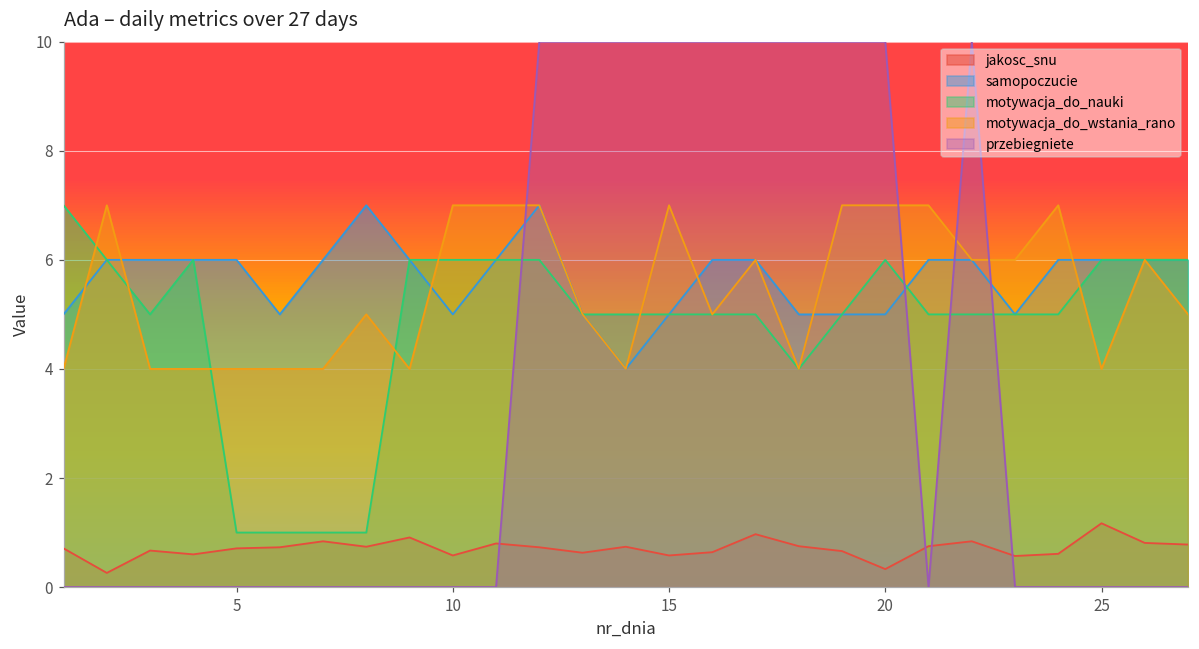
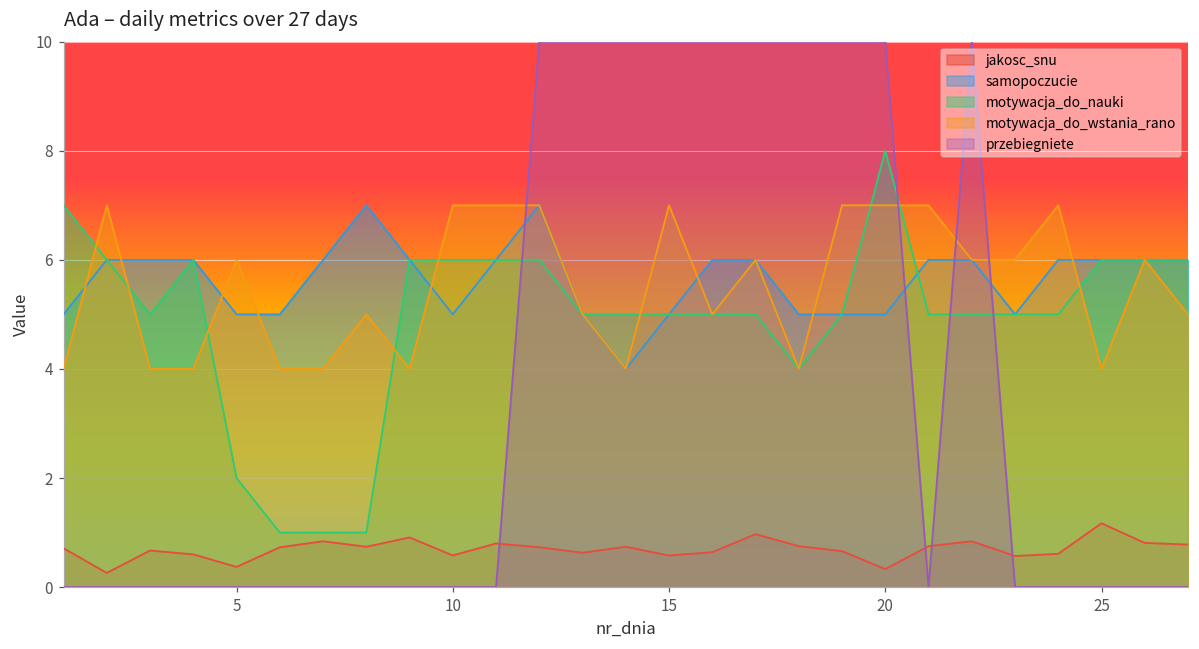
  {
    "jakosc_snu": {
-     "5": 0.7,
+     "5": 0.4,
      "10": 0.6,
      "15": 0.6,
      "20": 0.3,
      "25": 1.2
    },
    "samopoczucie": {
-     "5": 6,
+     "5": 5,
      "10": 5,
      "20": 5
    },
    "motywacja_do_nauki": {
-     "5": 1,
+     "5": 2,
      "10": 6,
-     "20": 6
+     "20": 8
    },
    "motywacja_do_wstania_rano": {
-     "5": 4,
+     "5": 6,
      "10": 7,
      "15": 7,
      "20": 7,
      "25": 4
    },
    "przebiegniete": {
      "5": 0.0,
      "10": 0.0,
      "15": 10.0,
      "20": 10.0,
      "25": 0.0
    }
  }
